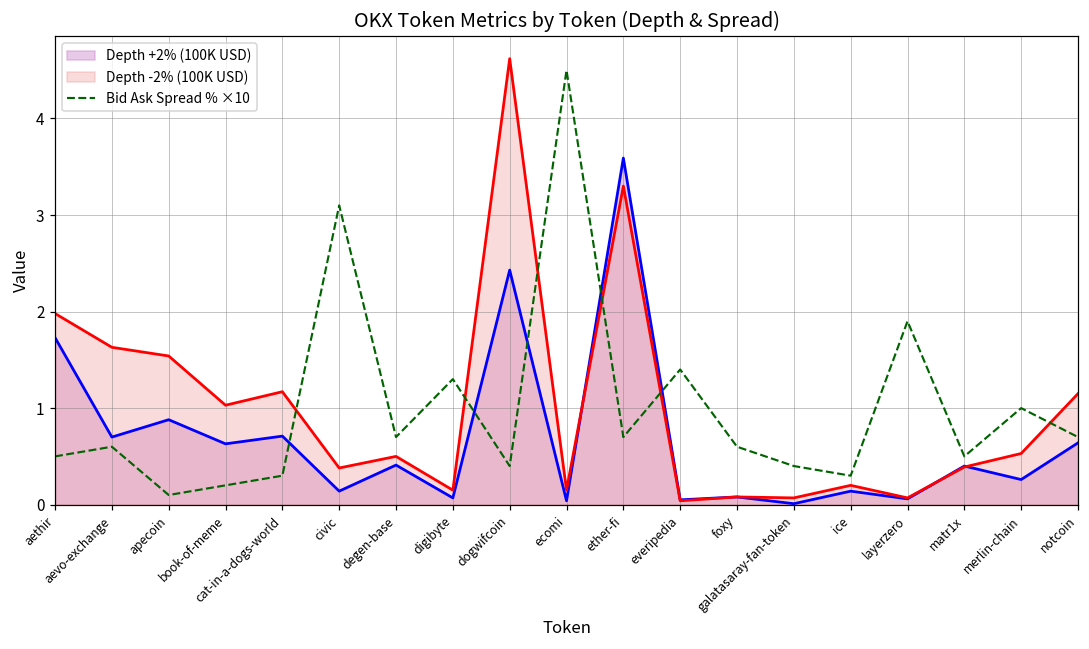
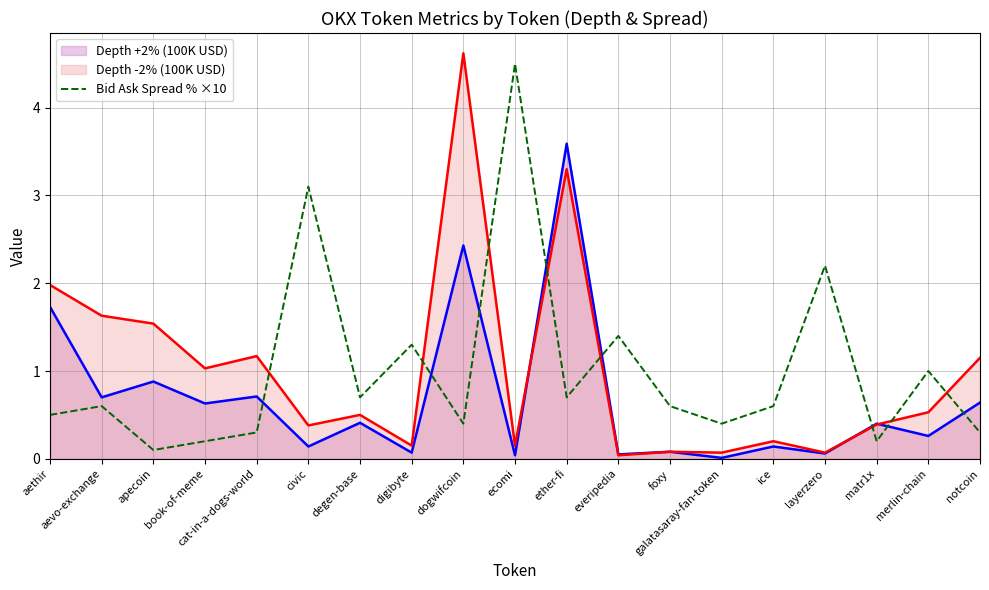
  {
    "Bid Ask Spread % ×10": {
      "aethir": 0.5,
      "aevo-exchange": 0.6,
      "apecoin": 0.1,
      "book-of-meme": 0.2,
      "cat-in-a-dogs-world": 0.3,
      "civic": 3.1,
      "degen-base": 0.7,
      "digibyte": 1.3,
      "dogwifcoin": 0.4,
      "ecomi": 4.5,
      "ether-fi": 0.7,
      "everipedia": 1.4,
      "foxy": 0.6,
      "galatasaray-fan-token": 0.4,
-     "ice": 0.3,
-     "layerzero": 1.9,
-     "matr1x": 0.5,
+     "ice": 0.6,
+     "layerzero": 2.2,
+     "matr1x": 0.2,
      "merlin-chain": 1.0,
-     "notcoin": 0.7
+     "notcoin": 0.3
    }
  }
